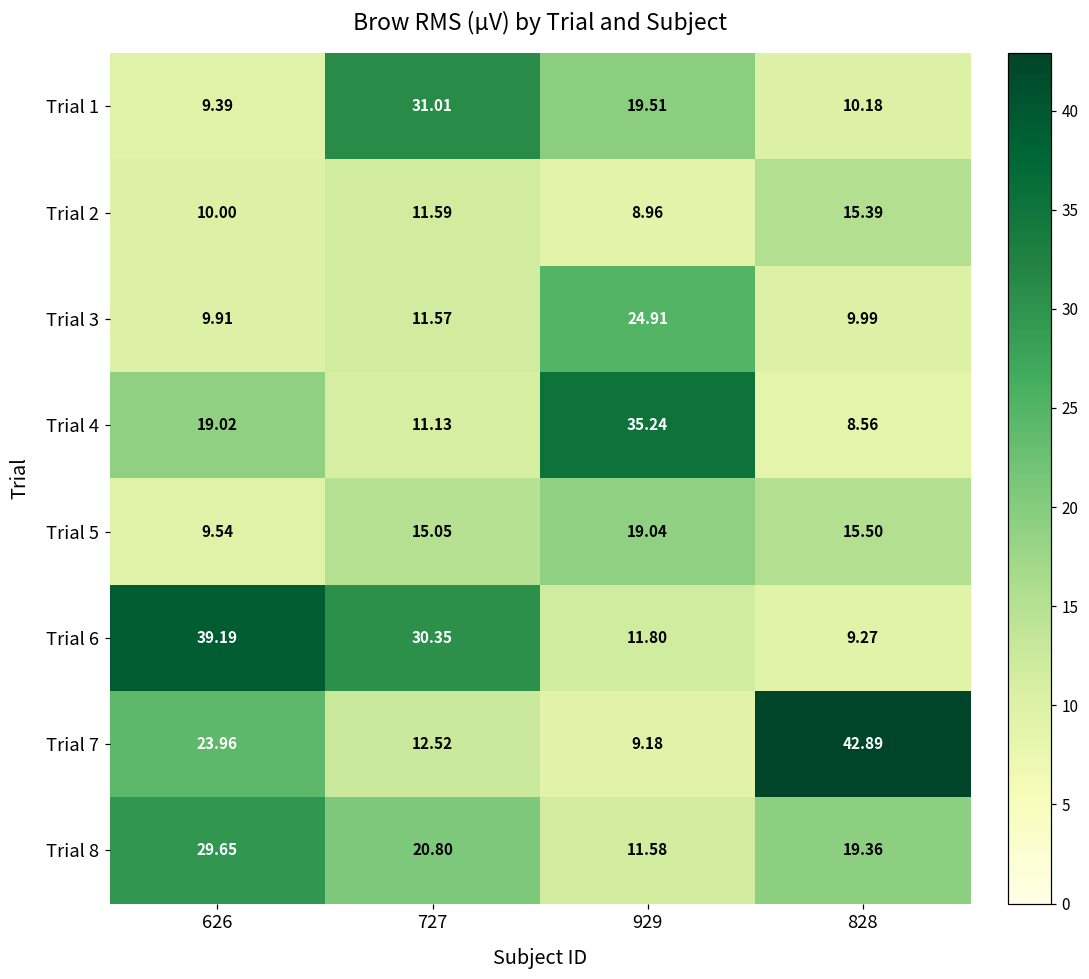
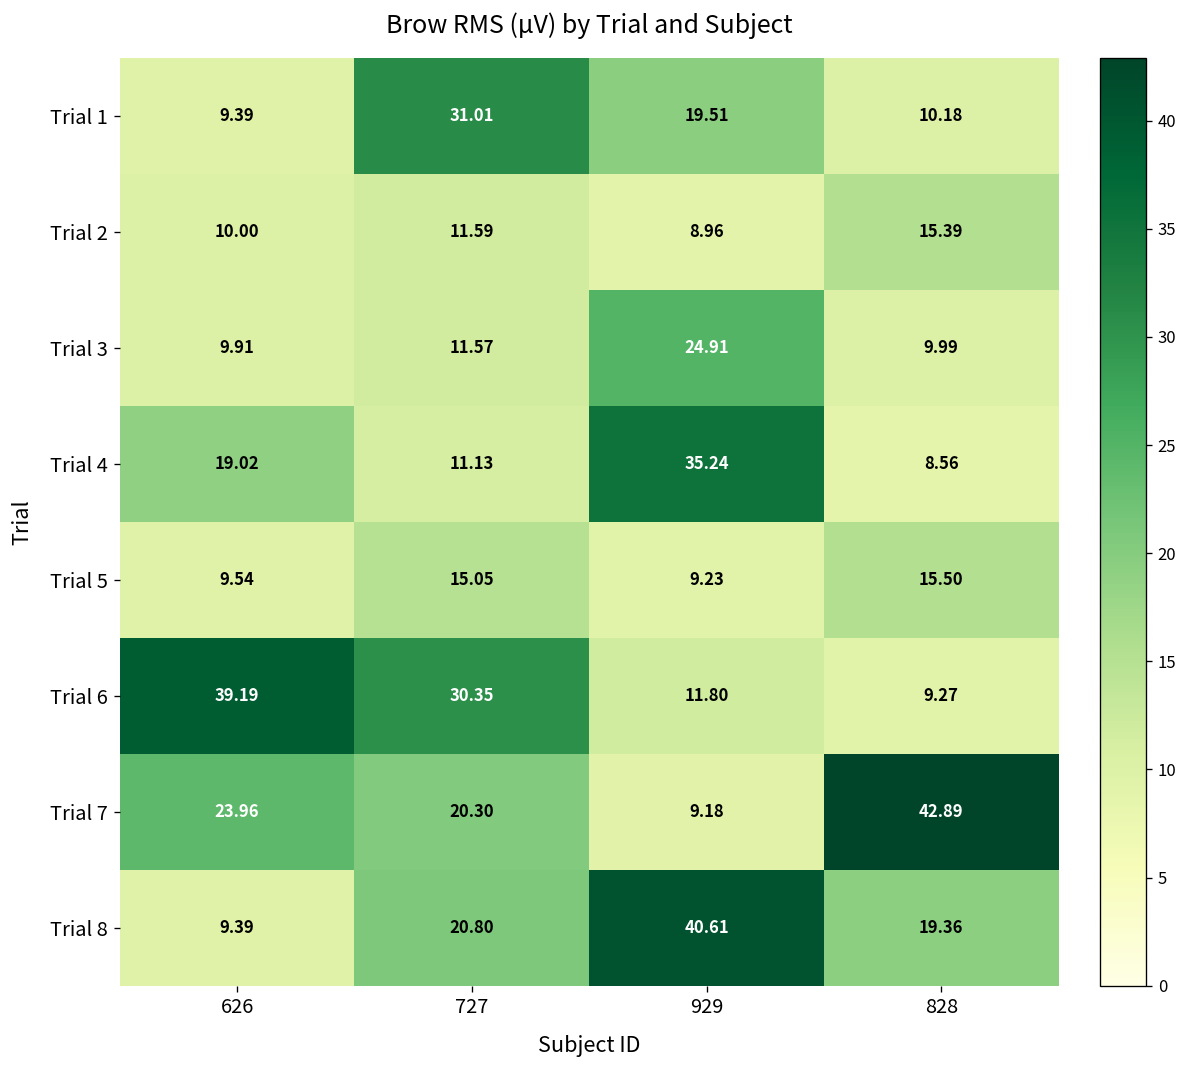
  {
    "Trial 1": {
      "626": 9.39,
      "727": 31.01,
      "929": 19.51,
      "828": 10.18
    },
    "Trial 2": {
      "626": 10.00,
      "727": 11.59,
      "929": 8.96,
      "828": 15.39
    },
    "Trial 3": {
      "626": 9.91,
      "727": 11.57,
      "929": 24.91,
      "828": 9.99
    },
    "Trial 4": {
      "626": 19.02,
      "727": 11.13,
      "929": 35.24,
      "828": 8.56
    },
    "Trial 5": {
      "626": 9.54,
      "727": 15.05,
-     "929": 19.04,
+     "929": 9.23,
      "828": 15.50
    },
    "Trial 6": {
      "626": 39.19,
      "727": 30.35,
      "929": 11.80,
      "828": 9.27
    },
    "Trial 7": {
      "626": 23.96,
-     "727": 12.52,
+     "727": 20.30,
      "929": 9.18,
      "828": 42.89
    },
    "Trial 8": {
-     "626": 29.65,
+     "626": 9.39,
      "727": 20.80,
-     "929": 11.58,
+     "929": 40.61,
      "828": 19.36
    }
  }
